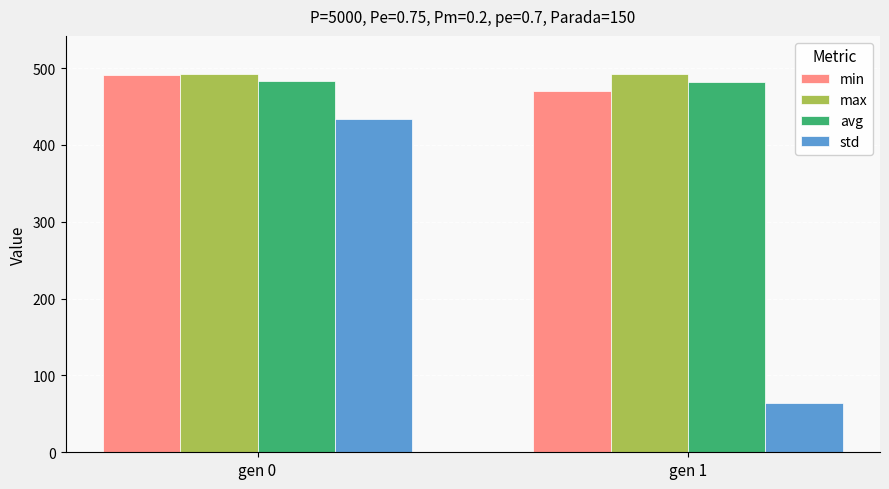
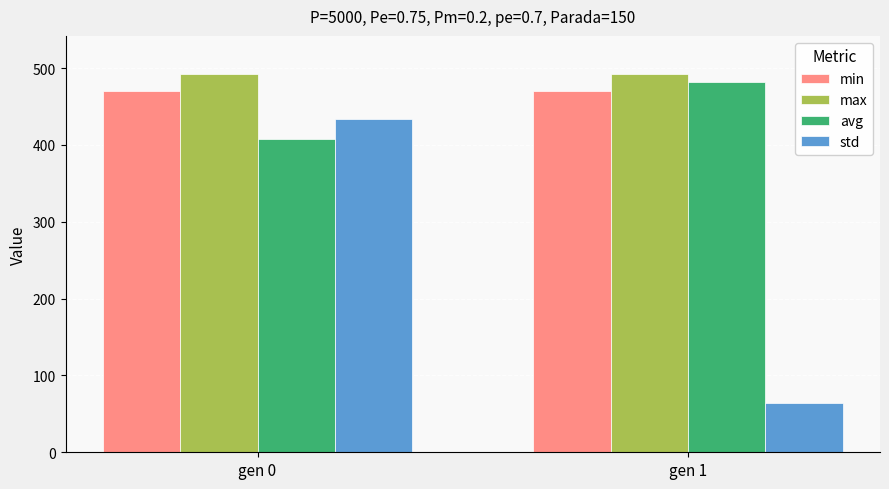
  {
    "min": {
-     "gen 0": 490,
+     "gen 0": 470,
      "gen 1": 470
    },
    "max": {
      "gen 0": 490,
      "gen 1": 490
    },
    "avg": {
-     "gen 0": 480,
+     "gen 0": 410,
      "gen 1": 480
    },
    "std": {
      "gen 0": 430,
      "gen 1": 60
    }
  }
